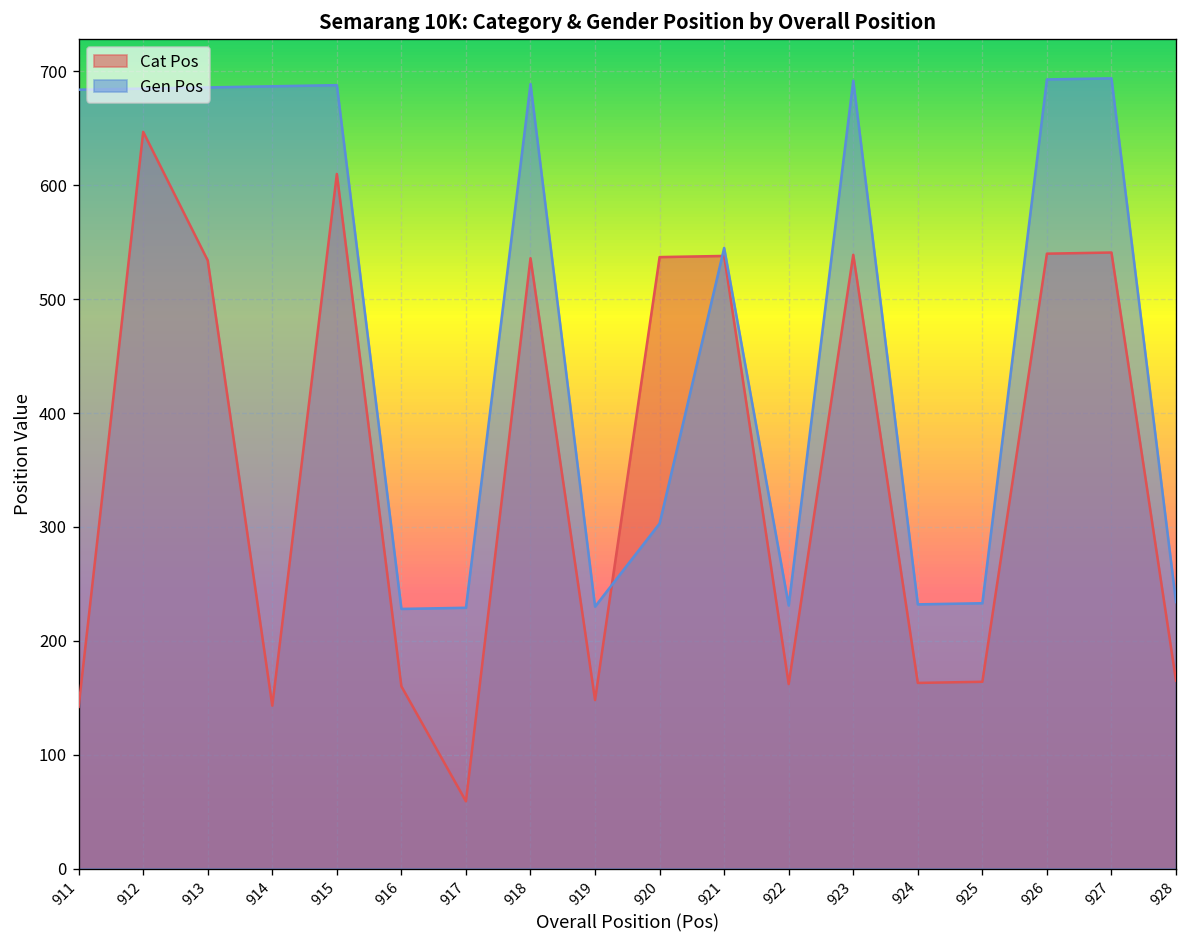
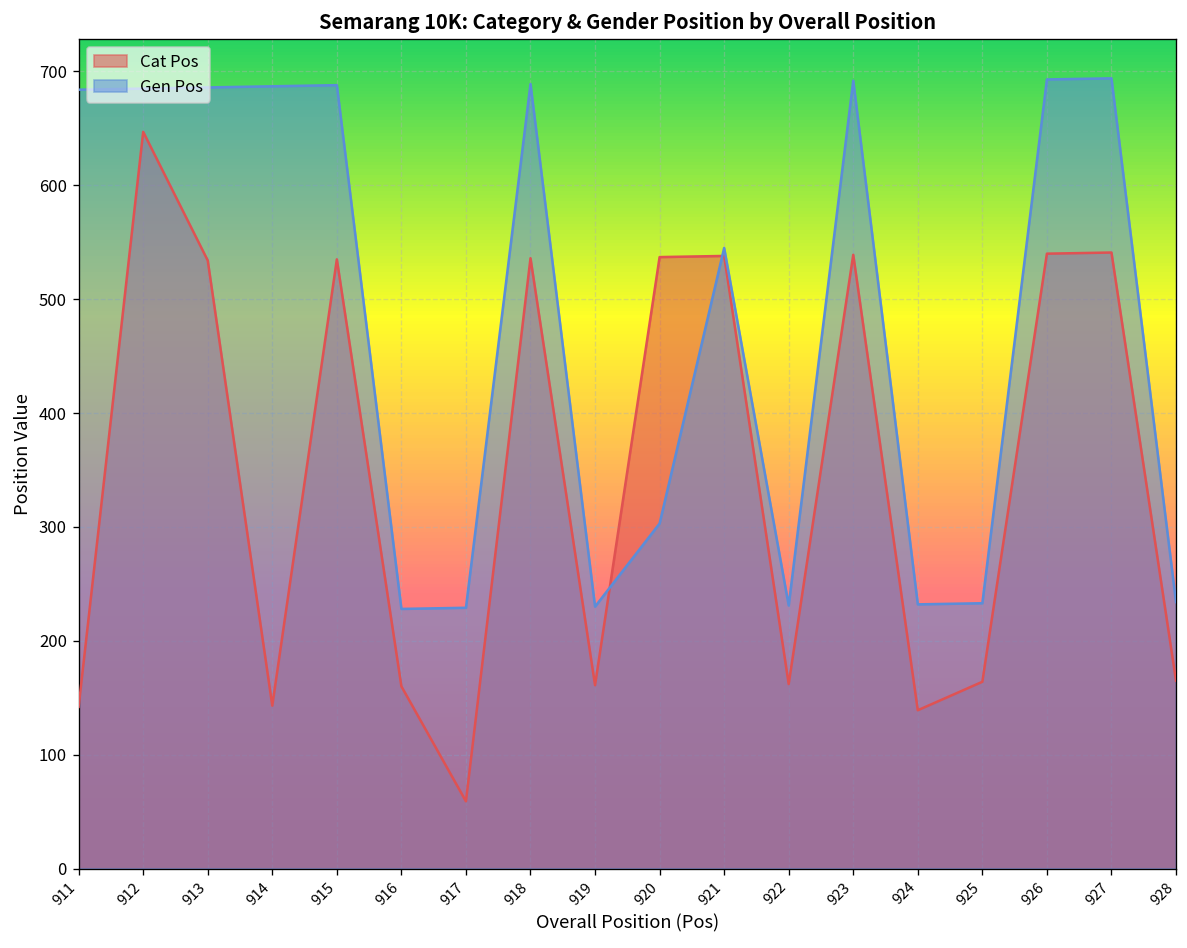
  {
    "Cat Pos": {
      "911": 140,
      "912": 650,
      "913": 530,
      "914": 140,
-     "915": 610,
+     "915": 540,
      "916": 160,
      "917": 60,
      "918": 540,
-     "919": 150,
+     "919": 160,
      "920": 540,
      "921": 540,
      "922": 160,
      "923": 540,
-     "924": 160,
+     "924": 140,
      "925": 160,
      "926": 540,
      "927": 540,
      "928": 170
    },
    "Gen Pos": {
      "911": 680,
      "914": 690,
      "915": 690,
      "916": 230,
      "917": 230,
      "918": 690,
      "919": 230,
      "920": 300,
      "921": 550,
      "922": 230,
      "923": 690,
      "924": 230,
      "925": 230,
      "926": 690,
      "927": 690,
      "928": 230
    }
  }
